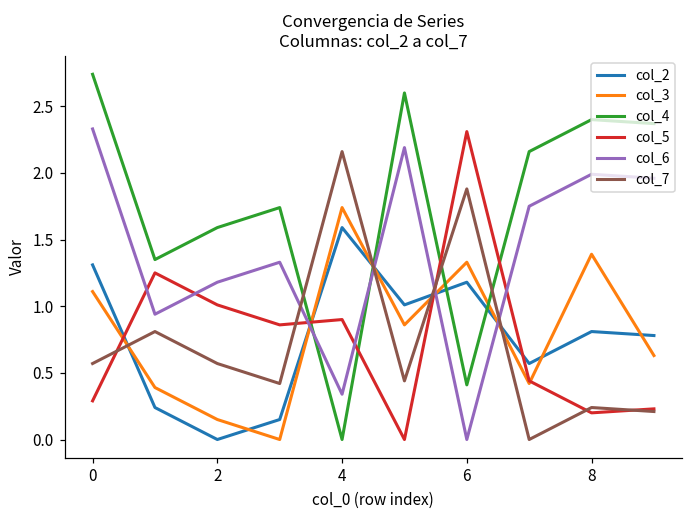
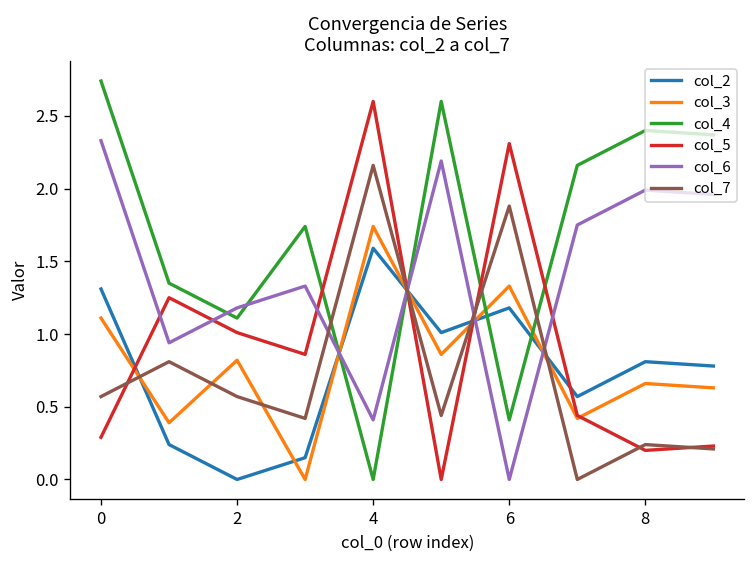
  {
    "col_2": {
      "0": 1.31,
      "2": 0.00,
      "4": 1.59,
      "6": 1.18,
      "8": 0.81
    },
    "col_3": {
      "0": 1.11,
-     "2": 0.15,
+     "2": 0.82,
      "4": 1.74,
      "6": 1.33,
-     "8": 1.39
+     "8": 0.66
    },
    "col_4": {
      "0": 2.74,
-     "2": 1.59,
+     "2": 1.11,
      "4": 0.00,
      "6": 0.41
    },
    "col_5": {
      "0": 0.3,
      "2": 1.0,
-     "4": 0.9,
+     "4": 2.6,
      "6": 2.3,
      "8": 0.2
    },
    "col_6": {
      "0": 2.33,
      "2": 1.18,
-     "4": 0.34,
+     "4": 0.41,
      "6": 0.00
    },
    "col_7": {
      "0": 0.57,
      "2": 0.57,
      "4": 2.16,
      "6": 1.88,
      "8": 0.24
    }
  }
